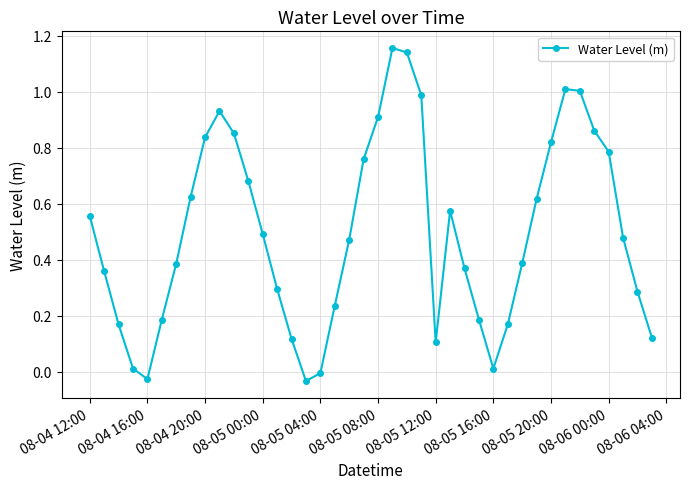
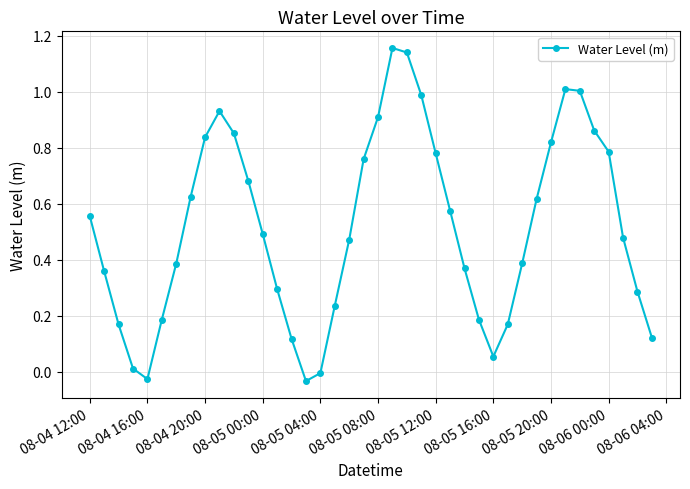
  {
    "08-04 12:00": 0.56,
    "08-04 16:00": -0.03,
    "08-04 20:00": 0.84,
    "08-05 00:00": 0.49,
    "08-05 04:00": -0.01,
    "08-05 08:00": 0.91,
-   "08-05 12:00": 0.10,
-   "08-05 16:00": 0.01,
+   "08-05 12:00": 0.78,
+   "08-05 16:00": 0.05,
    "08-05 20:00": 0.82,
    "08-06 00:00": 0.79
  }
